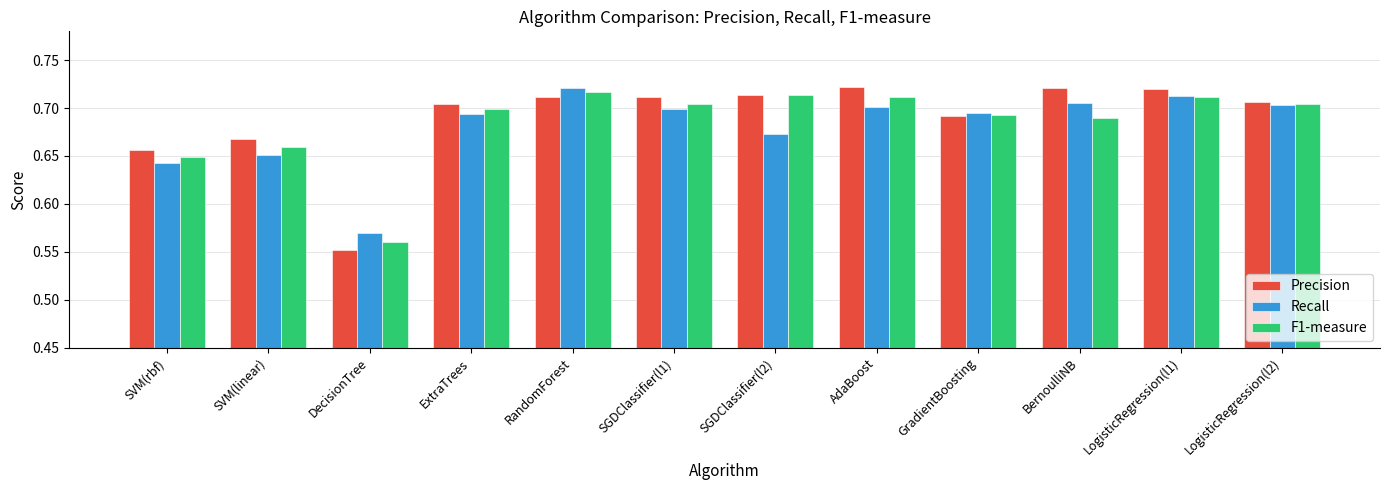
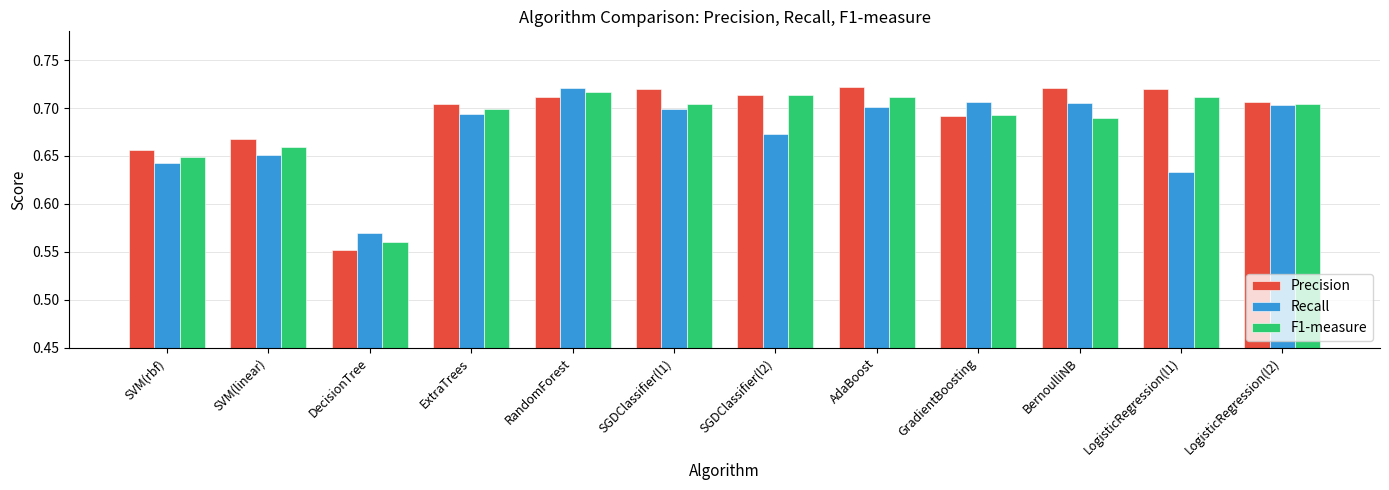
  {
    "Precision": {
      "SVM(rbf)": 0.66,
      "SVM(linear)": 0.67,
      "DecisionTree": 0.55,
      "ExtraTrees": 0.70,
      "RandomForest": 0.71,
-     "SGDClassifier(l1)": 0.71,
+     "SGDClassifier(l1)": 0.72,
      "SGDClassifier(l2)": 0.71,
      "AdaBoost": 0.72,
      "GradientBoosting": 0.69,
      "BernoulliNB": 0.72,
      "LogisticRegression(l1)": 0.72,
      "LogisticRegression(l2)": 0.71
    },
    "Recall": {
      "SVM(rbf)": 0.64,
      "SVM(linear)": 0.65,
      "DecisionTree": 0.57,
      "ExtraTrees": 0.69,
      "RandomForest": 0.72,
      "SGDClassifier(l1)": 0.70,
      "SGDClassifier(l2)": 0.67,
      "AdaBoost": 0.70,
-     "GradientBoosting": 0.69,
+     "GradientBoosting": 0.71,
      "BernoulliNB": 0.71,
-     "LogisticRegression(l1)": 0.71,
+     "LogisticRegression(l1)": 0.63,
      "LogisticRegression(l2)": 0.70
    },
    "F1-measure": {
      "SVM(rbf)": 0.65,
      "SVM(linear)": 0.66,
      "DecisionTree": 0.56,
      "ExtraTrees": 0.70,
      "RandomForest": 0.72,
      "SGDClassifier(l1)": 0.70,
      "SGDClassifier(l2)": 0.71,
      "AdaBoost": 0.71,
      "GradientBoosting": 0.69,
      "BernoulliNB": 0.69,
      "LogisticRegression(l1)": 0.71,
      "LogisticRegression(l2)": 0.70
    }
  }
